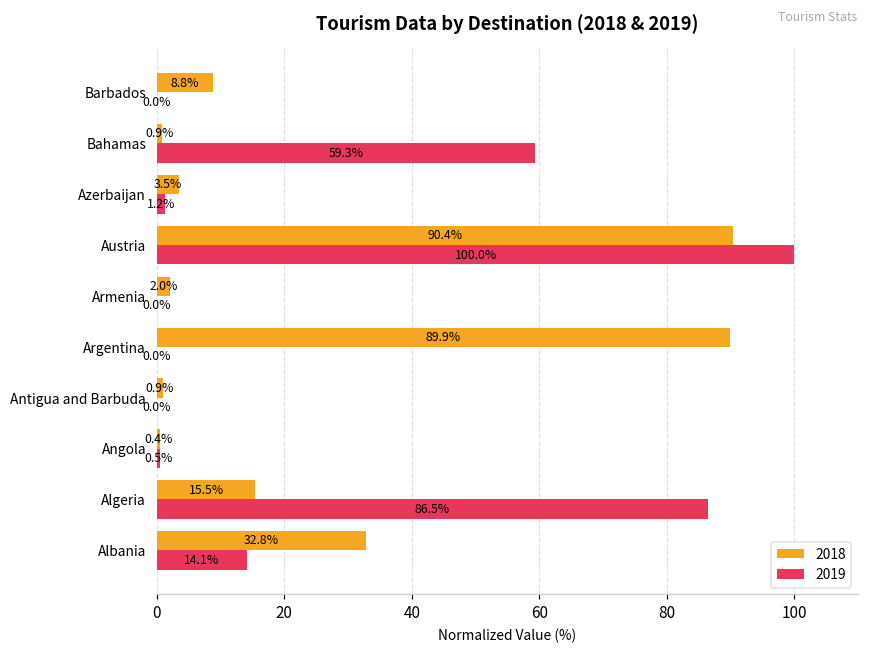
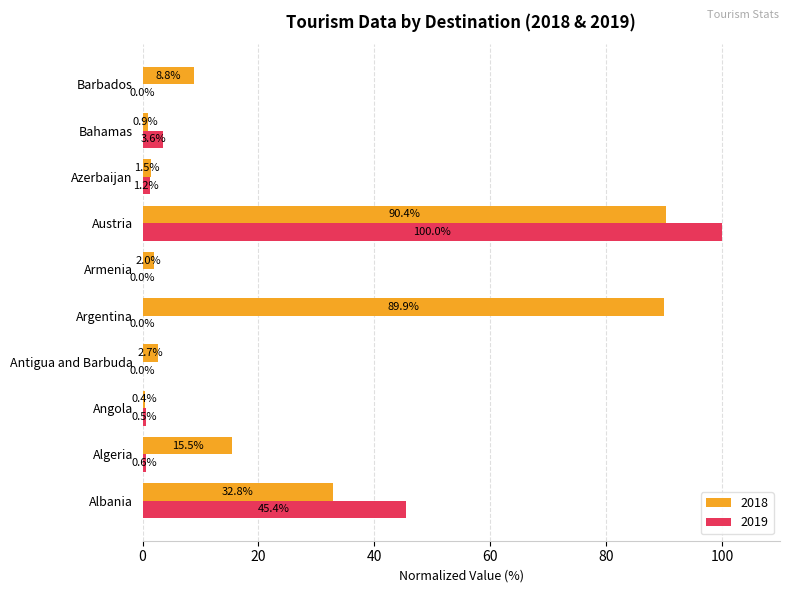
  {
    "2018": {
      "Barbados": "8.8%",
      "Bahamas": "0.9%",
-     "Azerbaijan": "3.5%",
+     "Azerbaijan": "1.5%",
      "Austria": "90.4%",
      "Armenia": "2.0%",
      "Argentina": "89.9%",
-     "Antigua and Barbuda": "0.9%",
+     "Antigua and Barbuda": "2.7%",
      "Angola": "0.4%",
      "Algeria": "15.5%",
      "Albania": "32.8%"
    },
    "2019": {
      "Barbados": "0.0%",
-     "Bahamas": "59.3%",
+     "Bahamas": "3.6%",
      "Azerbaijan": "1.2%",
      "Austria": "100.0%",
      "Armenia": "0.0%",
      "Argentina": "0.0%",
      "Antigua and Barbuda": "0.0%",
      "Angola": "0.5%",
-     "Algeria": "86.5%",
-     "Albania": "14.1%"
+     "Algeria": "0.6%",
+     "Albania": "45.4%"
    }
  }
